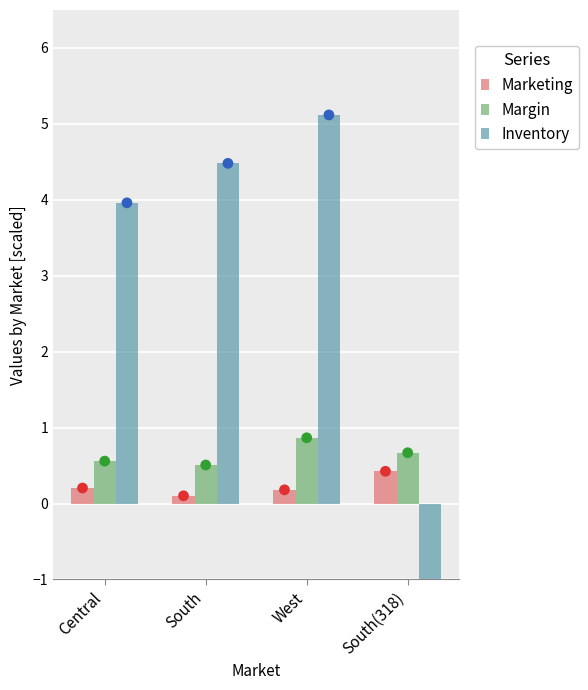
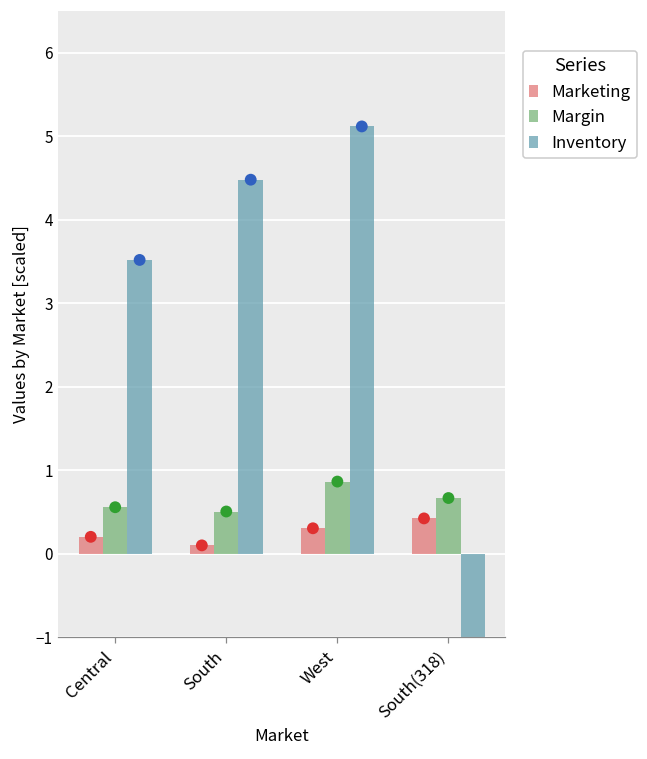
  {
    "Marketing": {
      "Central": 0.2,
      "South": 0.1,
-     "West": 0.2,
+     "West": 0.3,
      "South(318)": 0.4
    },
    "Margin": {
      "Central": 0.6,
      "South": 0.5,
      "West": 0.9,
      "South(318)": 0.7
    },
    "Inventory": {
-     "Central": 4.0,
+     "Central": 3.5,
      "South": 4.5,
      "West": 5.1
    }
  }
